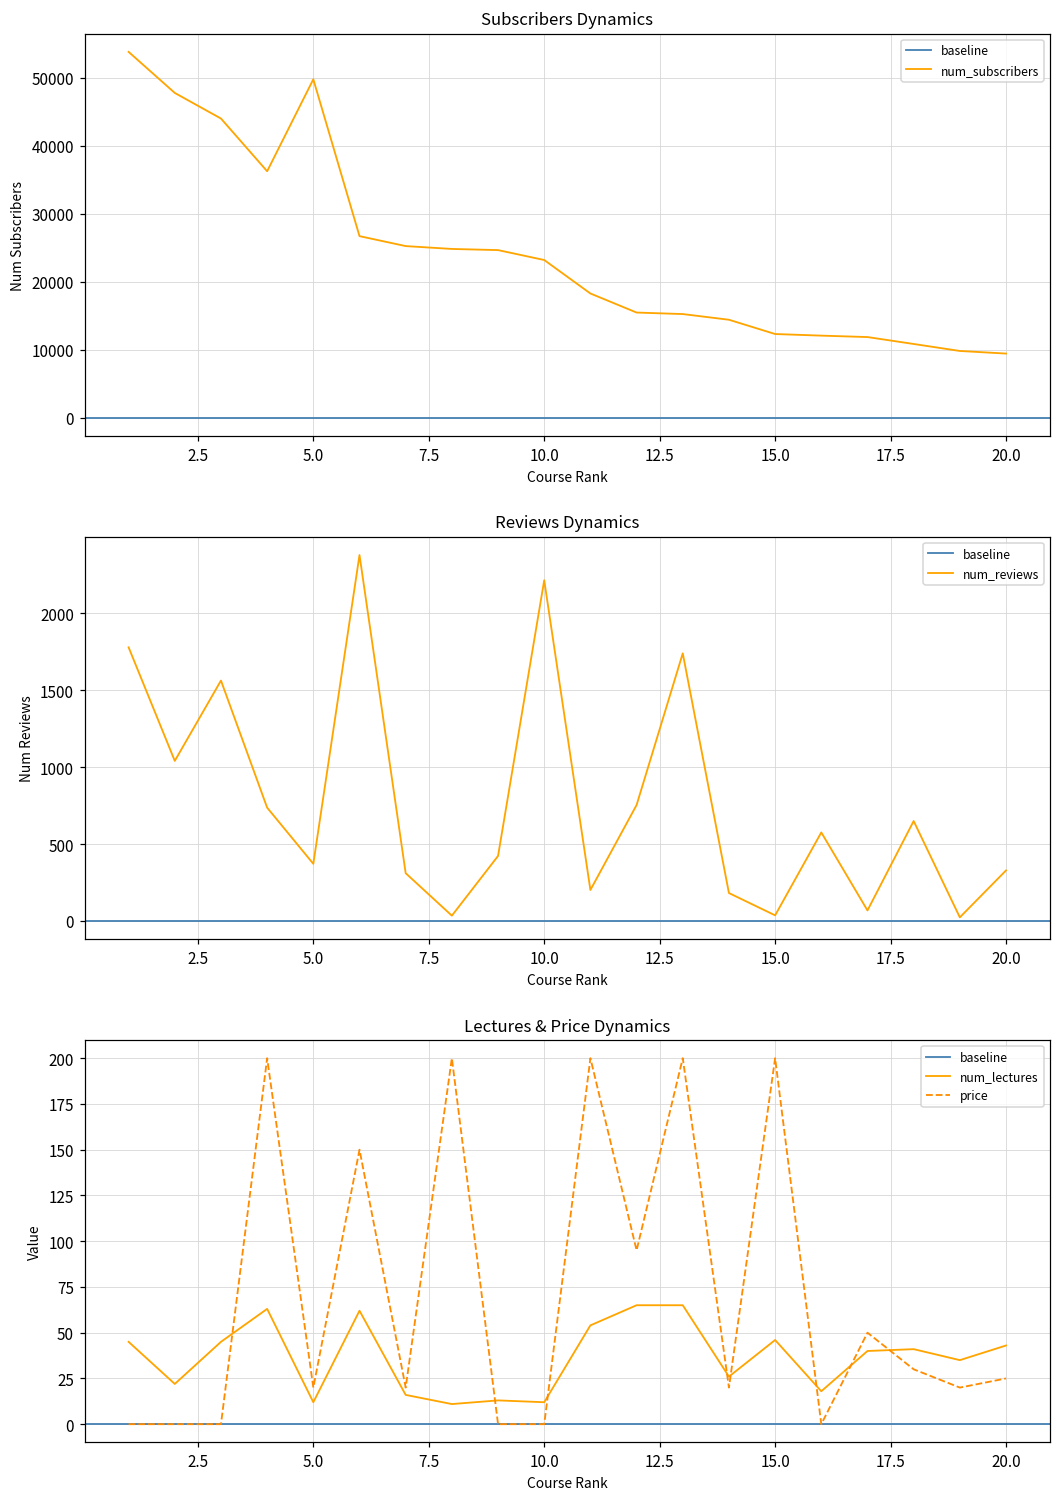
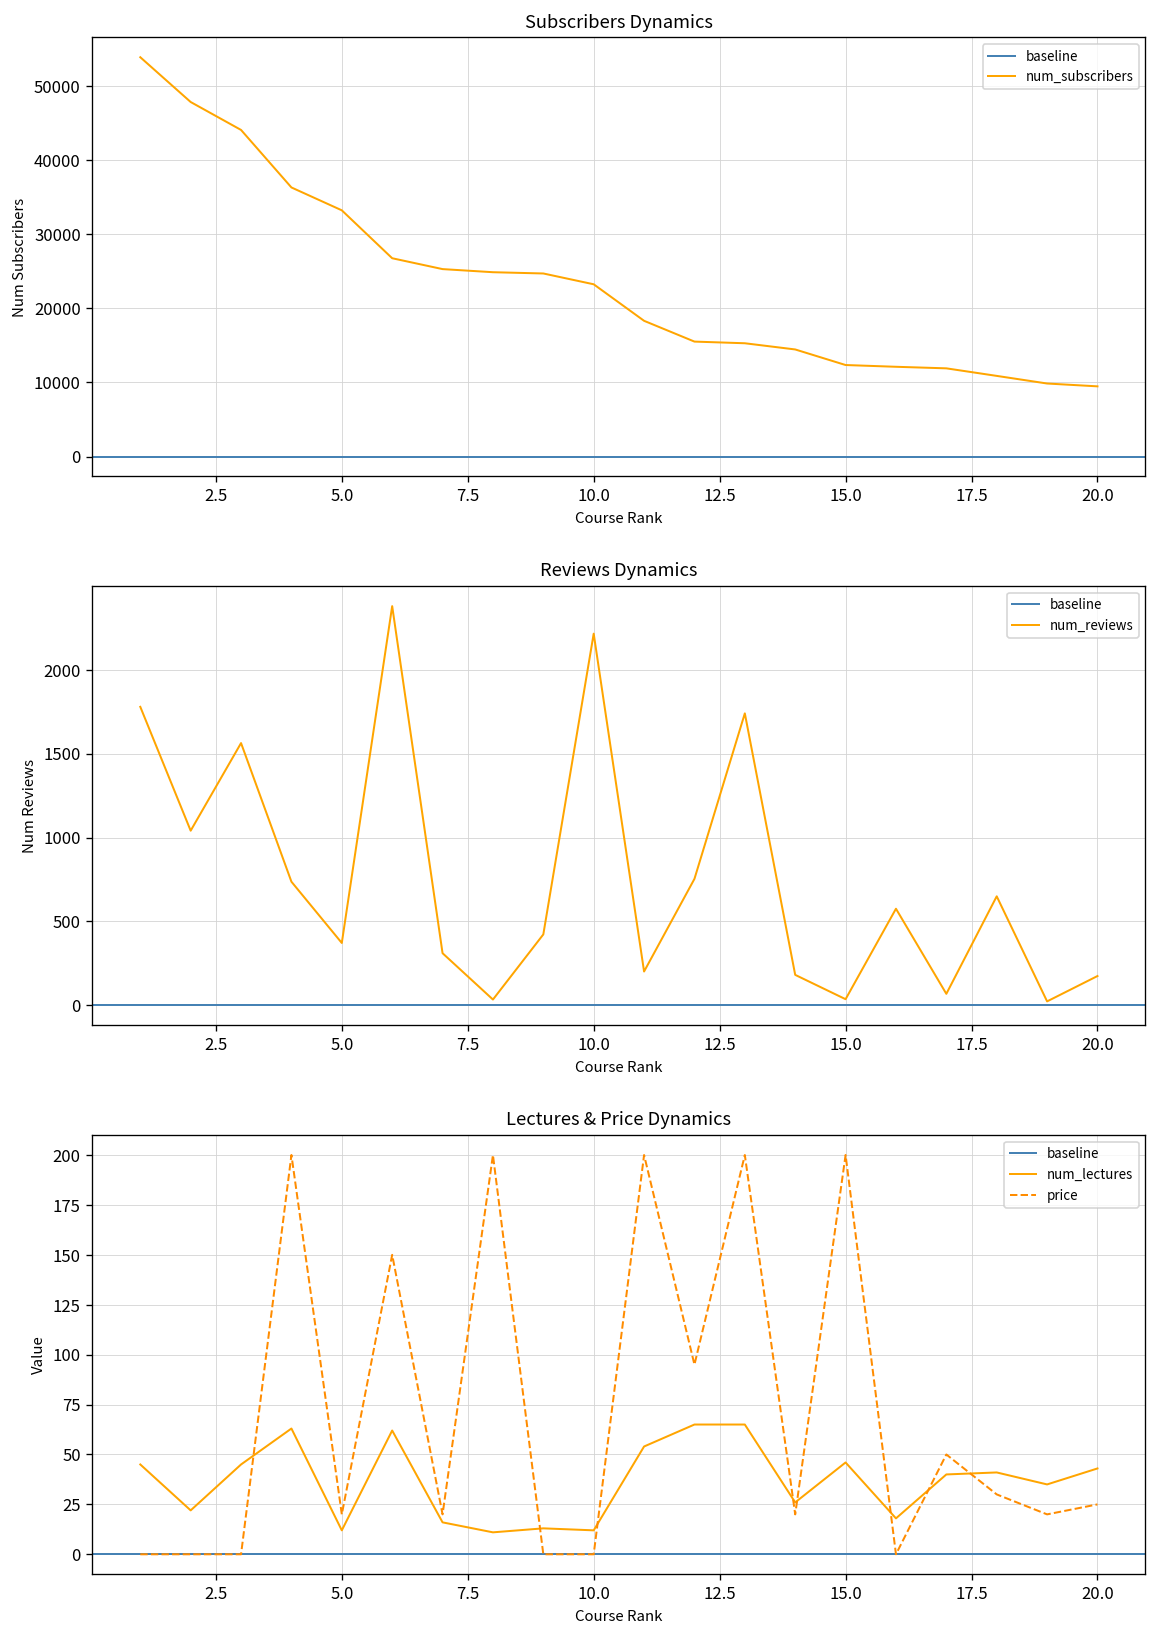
  {
    "Subscribers Dynamics": {
-     "5.0": 50000,
+     "5.0": 33000,
      "10.0": 23000,
      "15.0": 12000,
      "20.0": 9000
    },
    "Reviews Dynamics": {
      "5.0": 370,
      "10.0": 2220,
      "15.0": 40,
-     "20.0": 330
+     "20.0": 180
    }
  }
